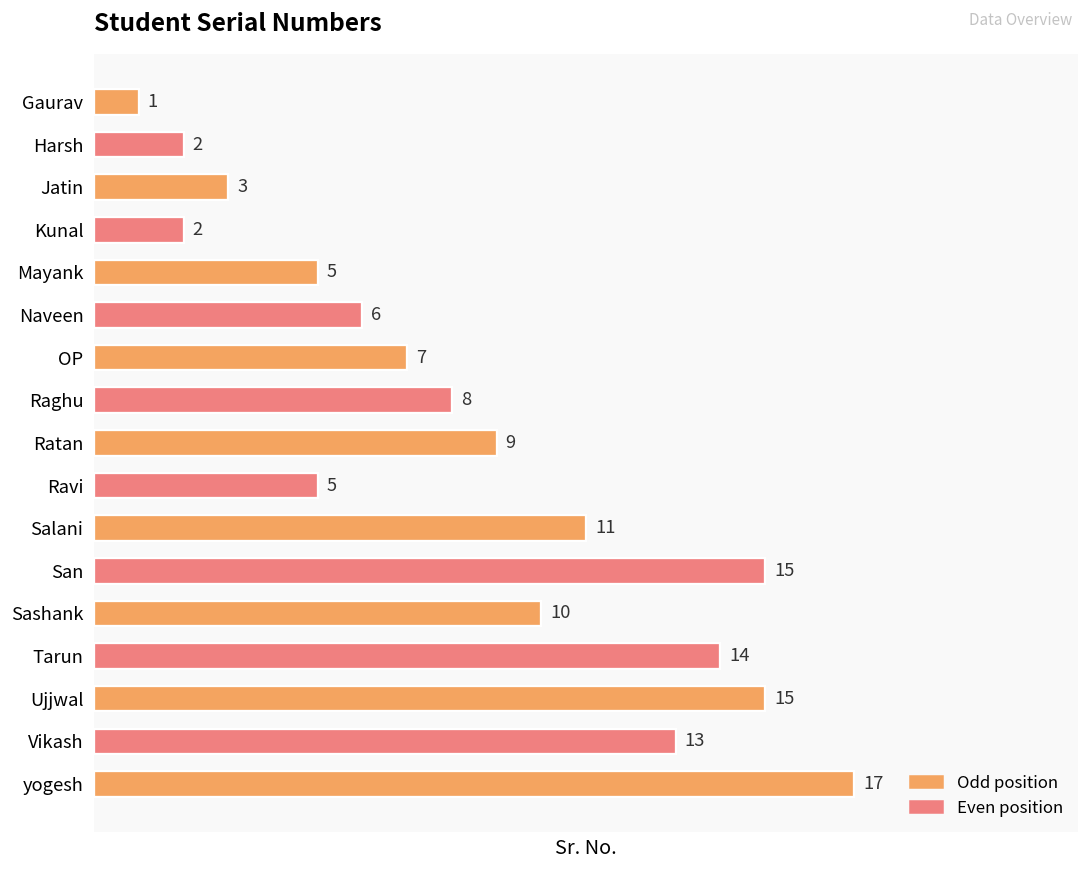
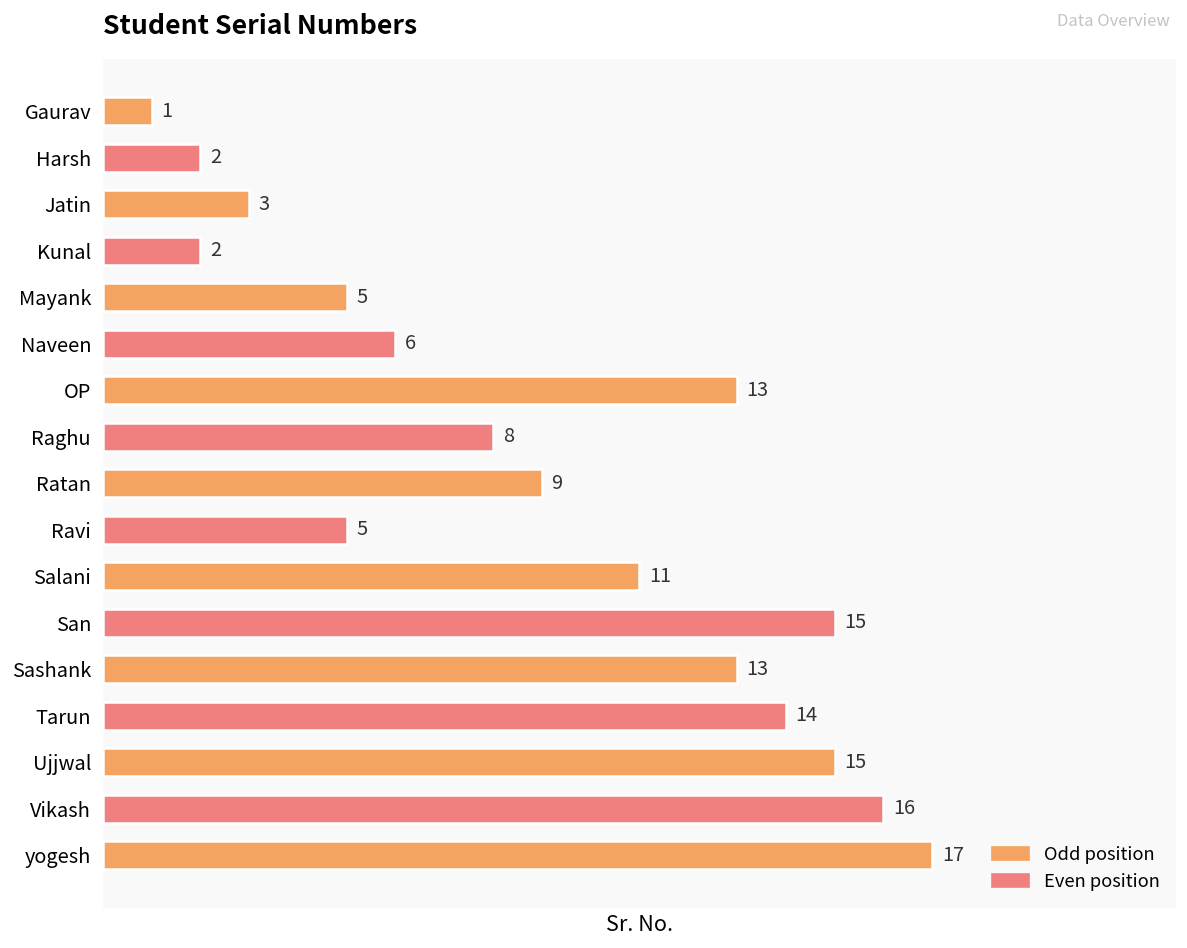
  {
    "Gaurav": 1,
    "Harsh": 2,
    "Jatin": 3,
    "Kunal": 2,
    "Mayank": 5,
    "Naveen": 6,
-   "OP": 7,
+   "OP": 13,
    "Raghu": 8,
    "Ratan": 9,
    "Ravi": 5,
    "Salani": 11,
    "San": 15,
-   "Sashank": 10,
+   "Sashank": 13,
    "Tarun": 14,
    "Ujjwal": 15,
-   "Vikash": 13,
+   "Vikash": 16,
    "yogesh": 17
  }
